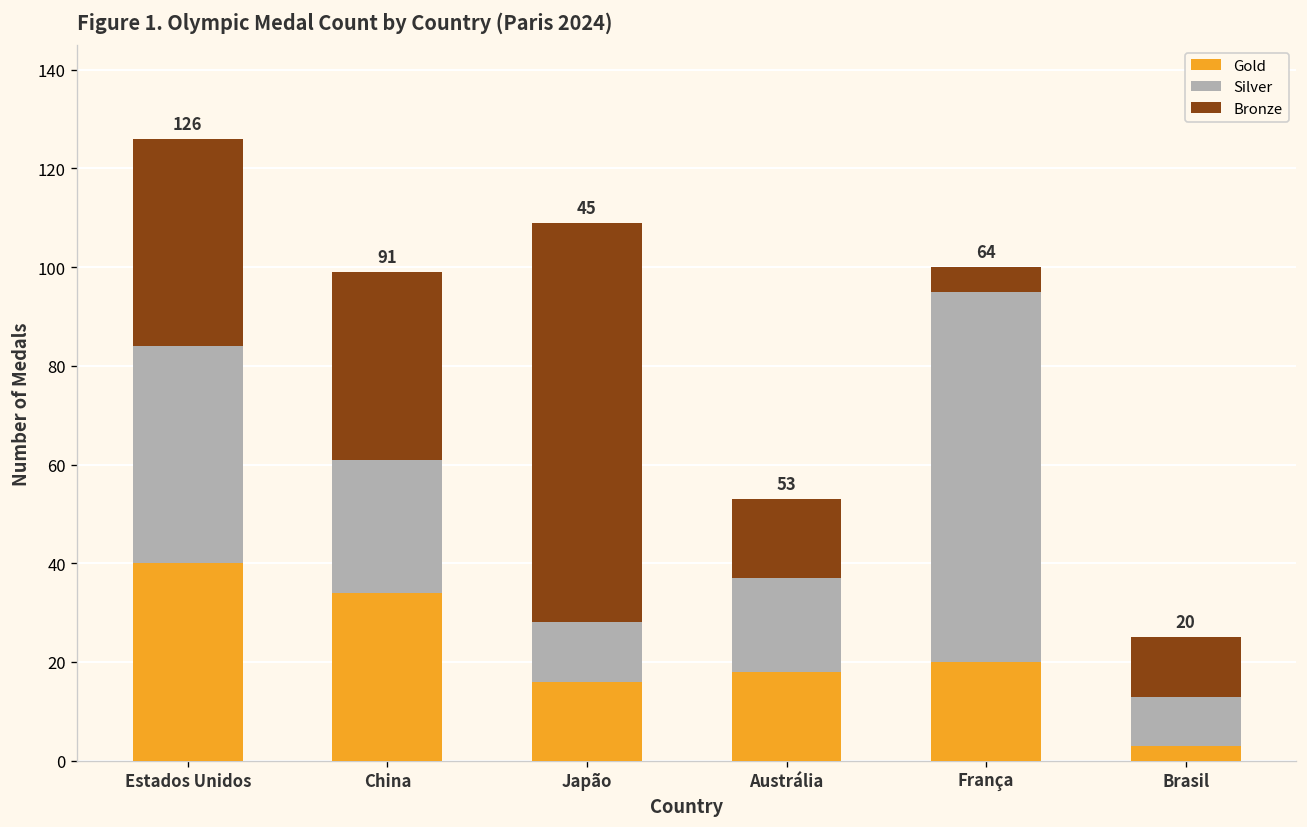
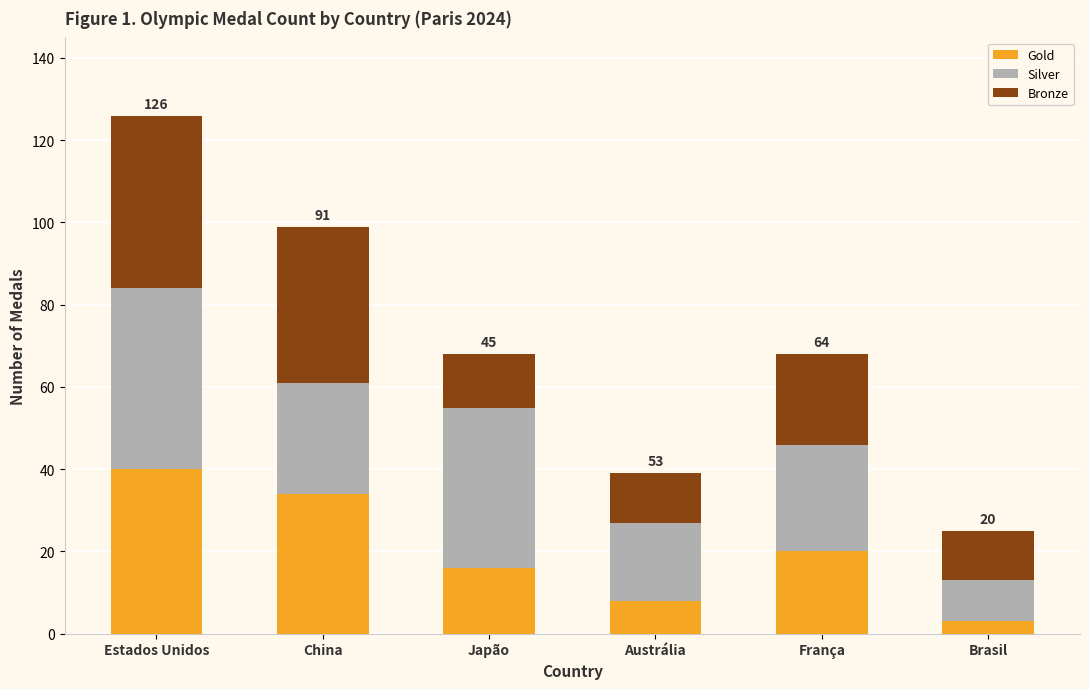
  {
    "Gold": {
      "Estados Unidos": 40,
      "China": 34,
      "Japão": 16,
-     "Austrália": 18,
+     "Austrália": 8,
      "França": 20,
      "Brasil": 3
    },
    "Silver": {
      "Estados Unidos": 44,
      "China": 27,
-     "Japão": 12,
+     "Japão": 39,
      "Austrália": 19,
-     "França": 75,
+     "França": 26,
      "Brasil": 10
    },
    "Bronze": {
-     "Japão": 81,
-     "Austrália": 16,
-     "França": 5
+     "Japão": 13,
+     "Austrália": 12,
+     "França": 22
    }
  }
